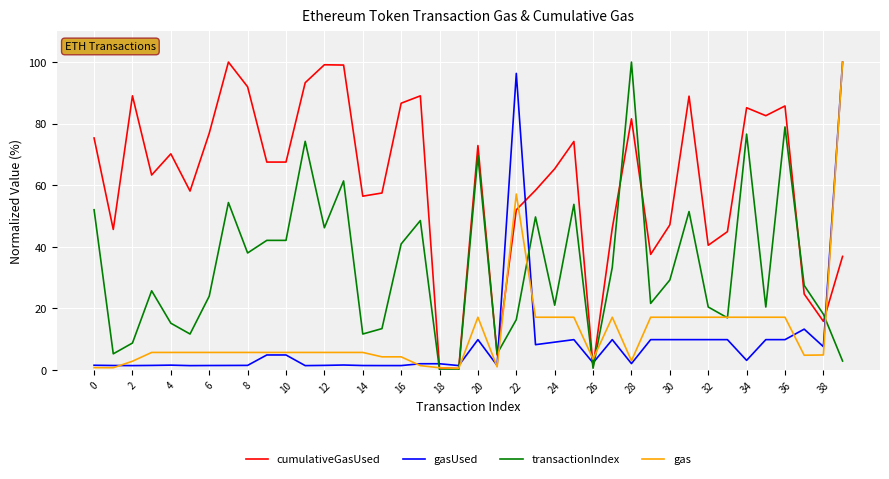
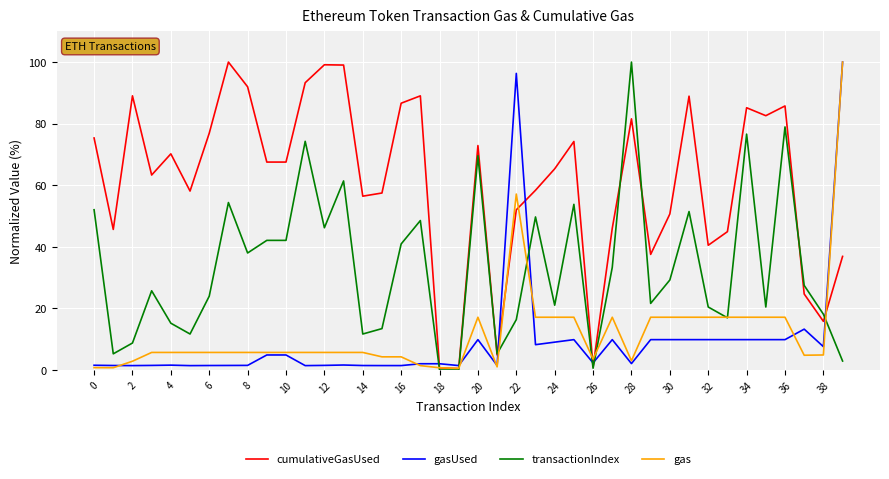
  {
    "cumulativeGasUsed": {
      "0": 75,
      "2": 89,
      "4": 70,
      "6": 77,
      "8": 92,
      "10": 68,
      "12": 99,
      "14": 56,
      "16": 87,
      "20": 73,
      "22": 52,
      "24": 65,
      "28": 82,
-     "30": 47,
+     "30": 51,
      "32": 41,
      "34": 85,
      "36": 86,
      "38": 16
    },
    "gasUsed": {
      "2": 1,
      "4": 2,
      "6": 1,
      "8": 2,
      "12": 2,
      "14": 1,
      "16": 1,
      "18": 2,
      "20": 10,
      "22": 96,
      "24": 9,
      "26": 2,
      "28": 2,
      "30": 10,
      "32": 10,
-     "34": 3,
+     "34": 10,
      "36": 10,
      "38": 8
    },
    "transactionIndex": {
      "0": 52,
      "2": 9,
      "4": 15,
      "6": 24,
      "8": 38,
      "10": 42,
      "12": 46,
      "14": 12,
      "16": 41,
      "20": 70,
      "22": 16,
      "24": 21,
      "28": 100,
      "30": 29,
      "32": 20,
      "34": 77,
      "36": 79,
      "38": 18
    },
    "gas": {
      "2": 3,
      "4": 6,
      "6": 6,
      "8": 6,
      "12": 6,
      "14": 6,
      "16": 4,
      "20": 17,
      "22": 57,
      "24": 17,
      "26": 4,
      "28": 3,
      "30": 17,
      "32": 17,
      "34": 17,
      "36": 17,
      "38": 5
    }
  }
